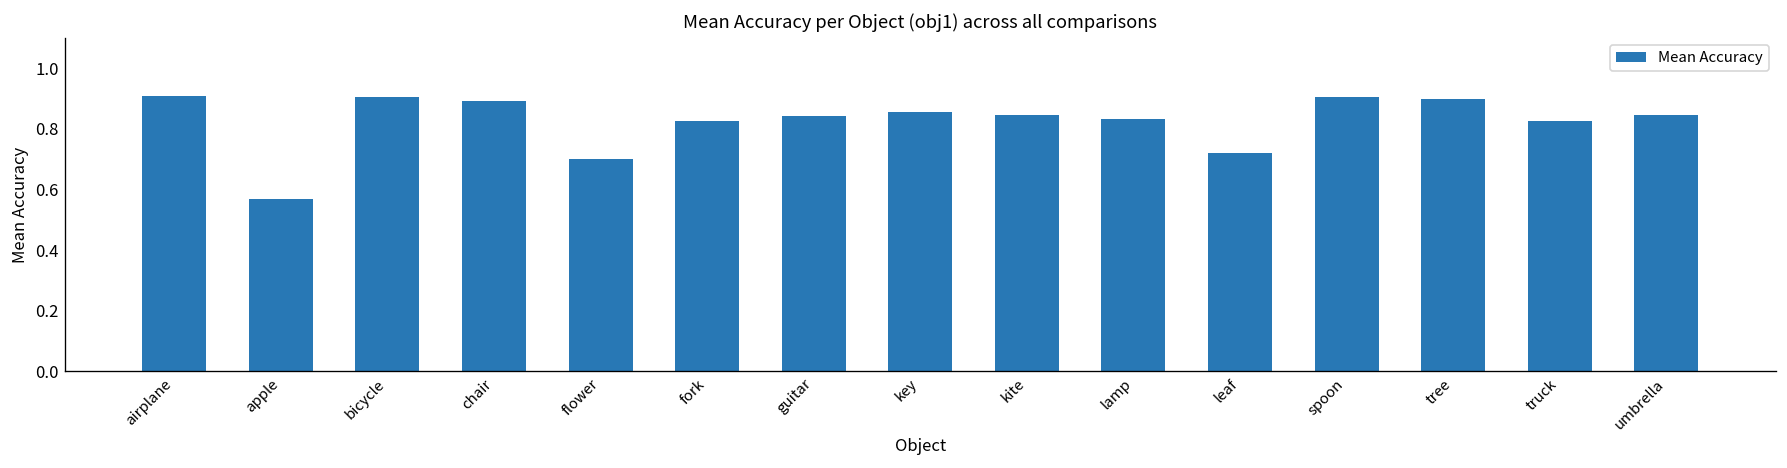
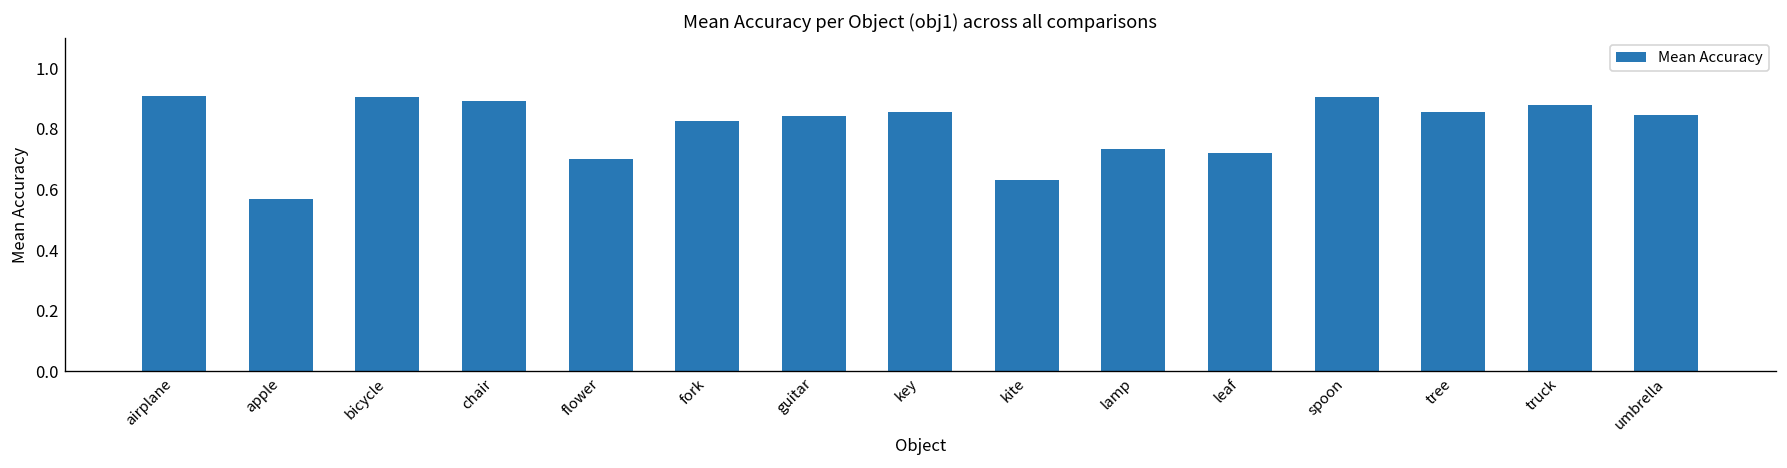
  {
    "airplane": 0.91,
    "apple": 0.57,
    "bicycle": 0.91,
    "chair": 0.89,
    "flower": 0.70,
    "fork": 0.83,
    "guitar": 0.84,
    "key": 0.86,
-   "kite": 0.84,
-   "lamp": 0.83,
+   "kite": 0.63,
+   "lamp": 0.73,
    "leaf": 0.72,
    "spoon": 0.90,
-   "tree": 0.90,
-   "truck": 0.83,
+   "tree": 0.86,
+   "truck": 0.88,
    "umbrella": 0.84
  }
